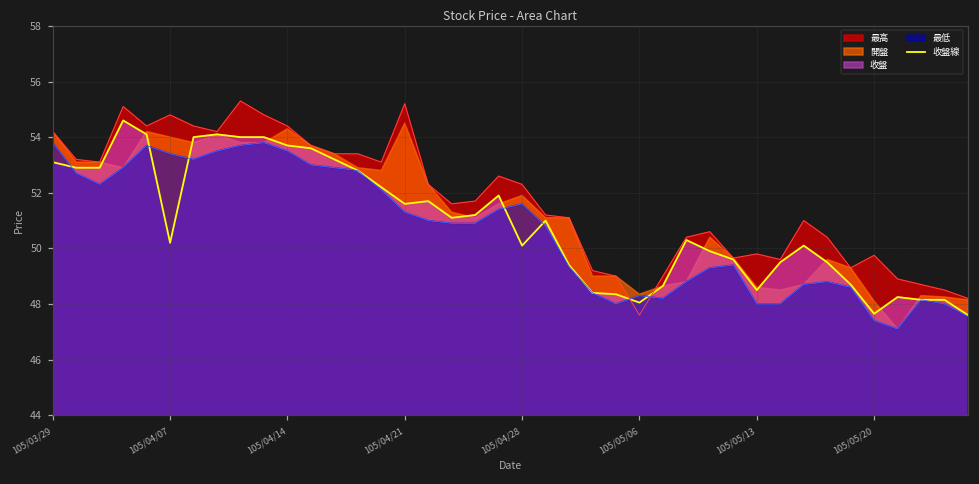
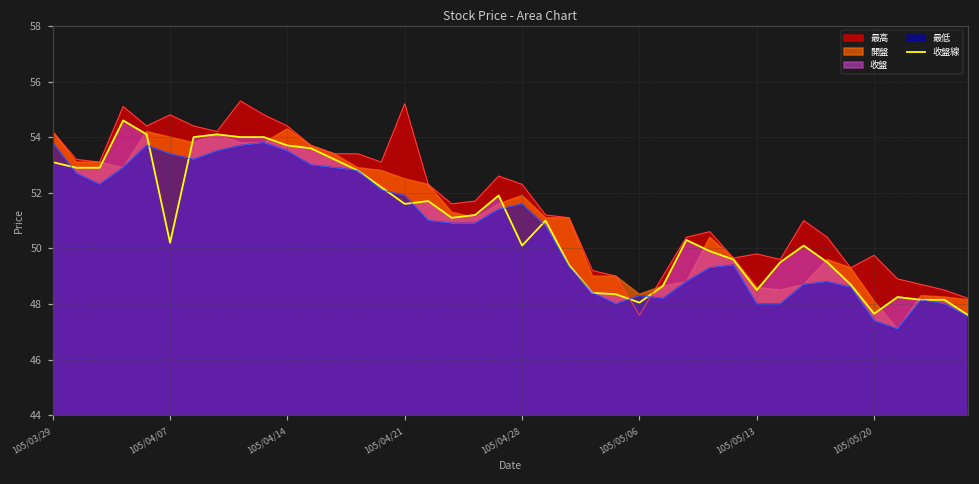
  {
    "最高": {
      "105/04/07": 54.8,
      "105/04/21": 55.2,
      "105/04/28": 52.3,
      "105/05/06": 47.6,
      "105/05/13": 49.8,
      "105/05/20": 49.8
    },
    "開盤": {
      "105/04/07": 54.0,
-     "105/04/21": 54.5,
+     "105/04/21": 52.5,
      "105/04/28": 51.9,
      "105/05/20": 48.1
    },
    "收盤": {
      "105/03/29": 53.1,
      "105/04/07": 50.2,
      "105/04/14": 53.7,
      "105/04/21": 51.6,
      "105/04/28": 50.1,
      "105/05/06": 48.1,
      "105/05/20": 47.7
    },
    "最低": {
      "105/03/29": 53.8,
      "105/04/07": 53.4,
      "105/04/14": 53.5,
-     "105/04/21": 51.3,
+     "105/04/21": 51.9,
      "105/04/28": 51.6,
      "105/05/13": 48.0,
      "105/05/20": 47.4
    }
  }
